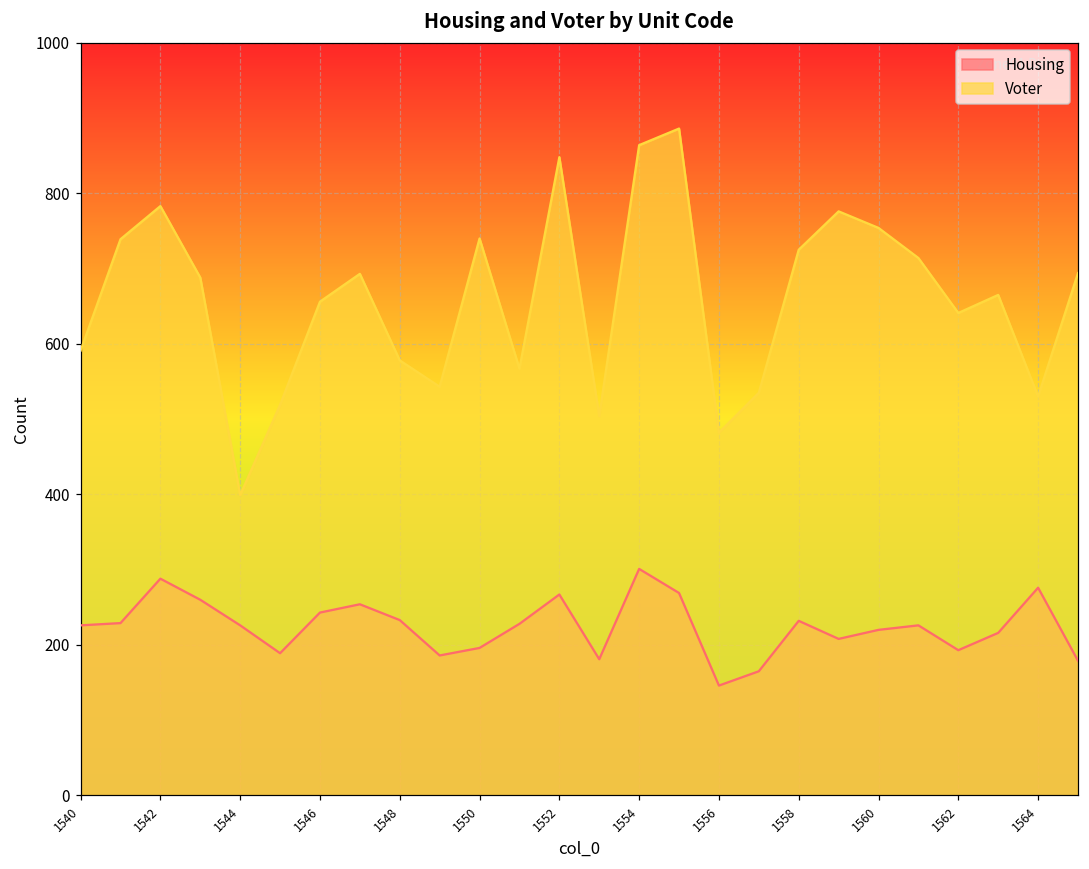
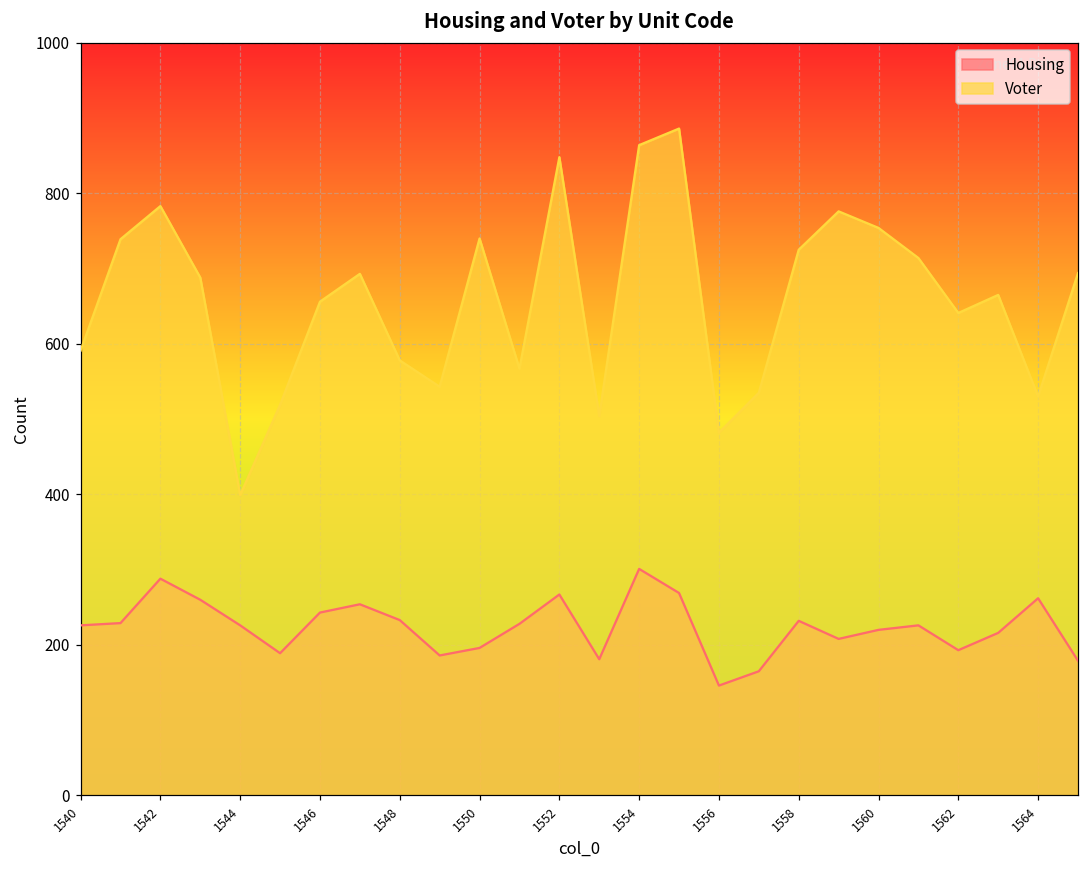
  {
    "Housing": {
      "1540": 230,
      "1542": 290,
      "1544": 230,
      "1546": 240,
      "1548": 230,
      "1550": 200,
      "1552": 270,
      "1554": 300,
      "1556": 150,
      "1558": 230,
      "1560": 220,
      "1562": 190,
-     "1564": 280
+     "1564": 260
    },
    "Voter": {
      "1540": 590,
      "1542": 780,
      "1544": 400,
      "1546": 660,
      "1548": 580,
      "1550": 740,
      "1552": 850,
      "1554": 860,
      "1556": 480,
      "1558": 730,
      "1560": 750,
      "1562": 640,
      "1564": 530
    }
  }
